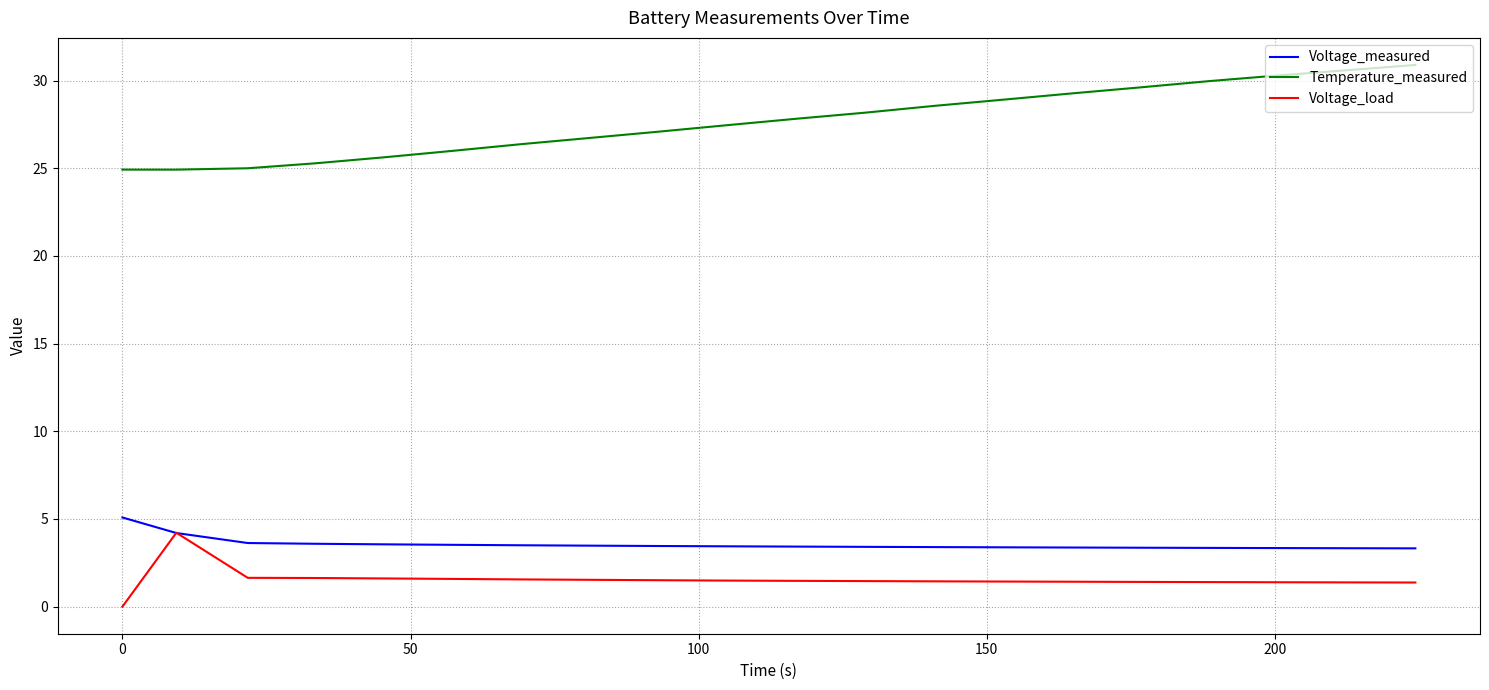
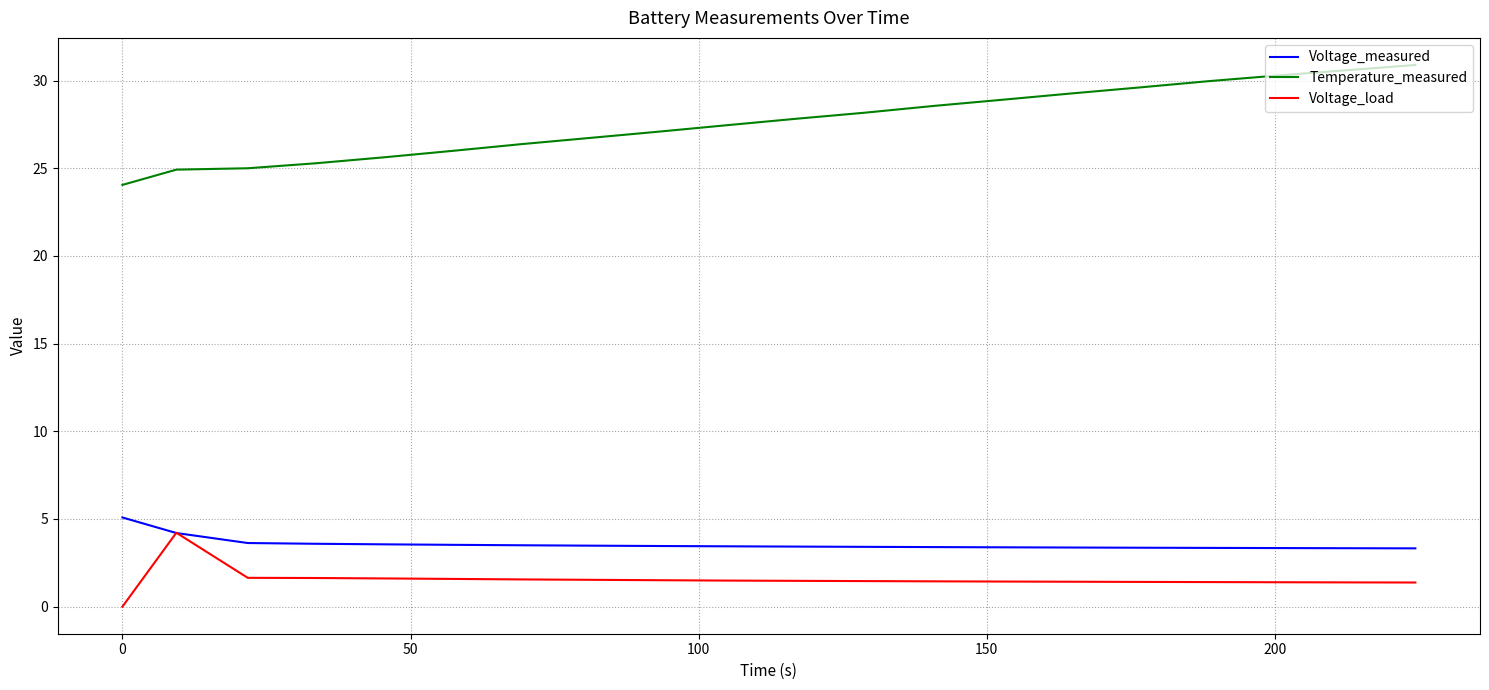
  {
    "Voltage_measured": {
      "0": 5.1
    },
    "Temperature_measured": {
-     "0": 24.9
+     "0": 24.1
    },
    "Voltage_load": {
      "0": 0.0
    }
  }
